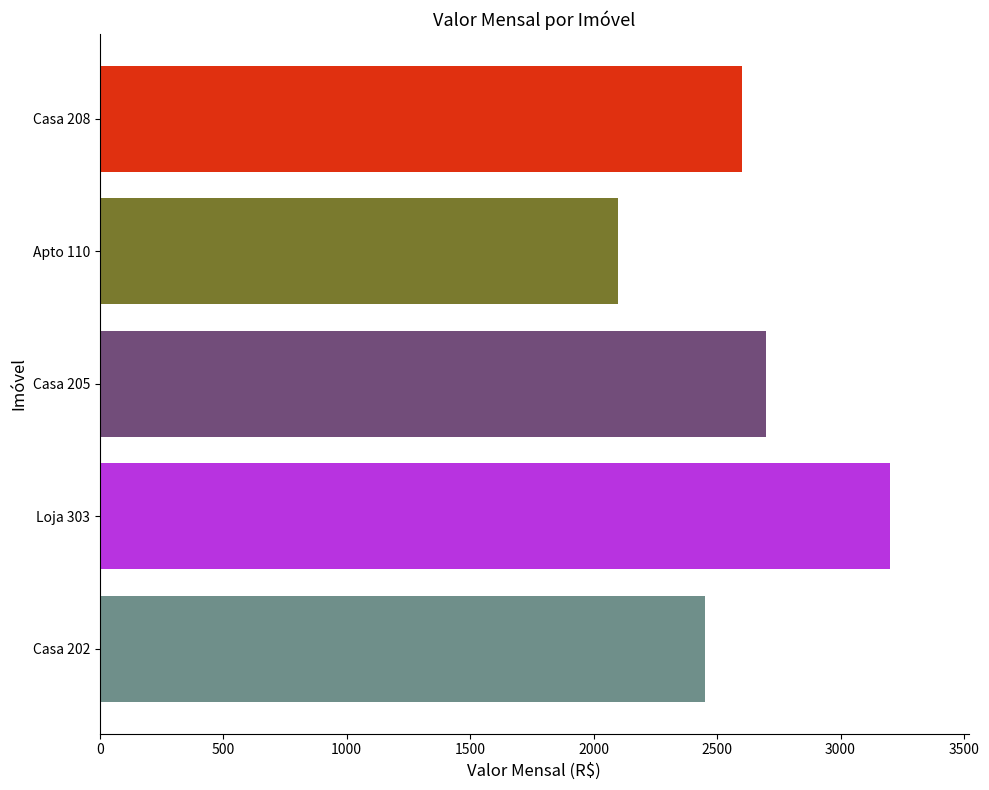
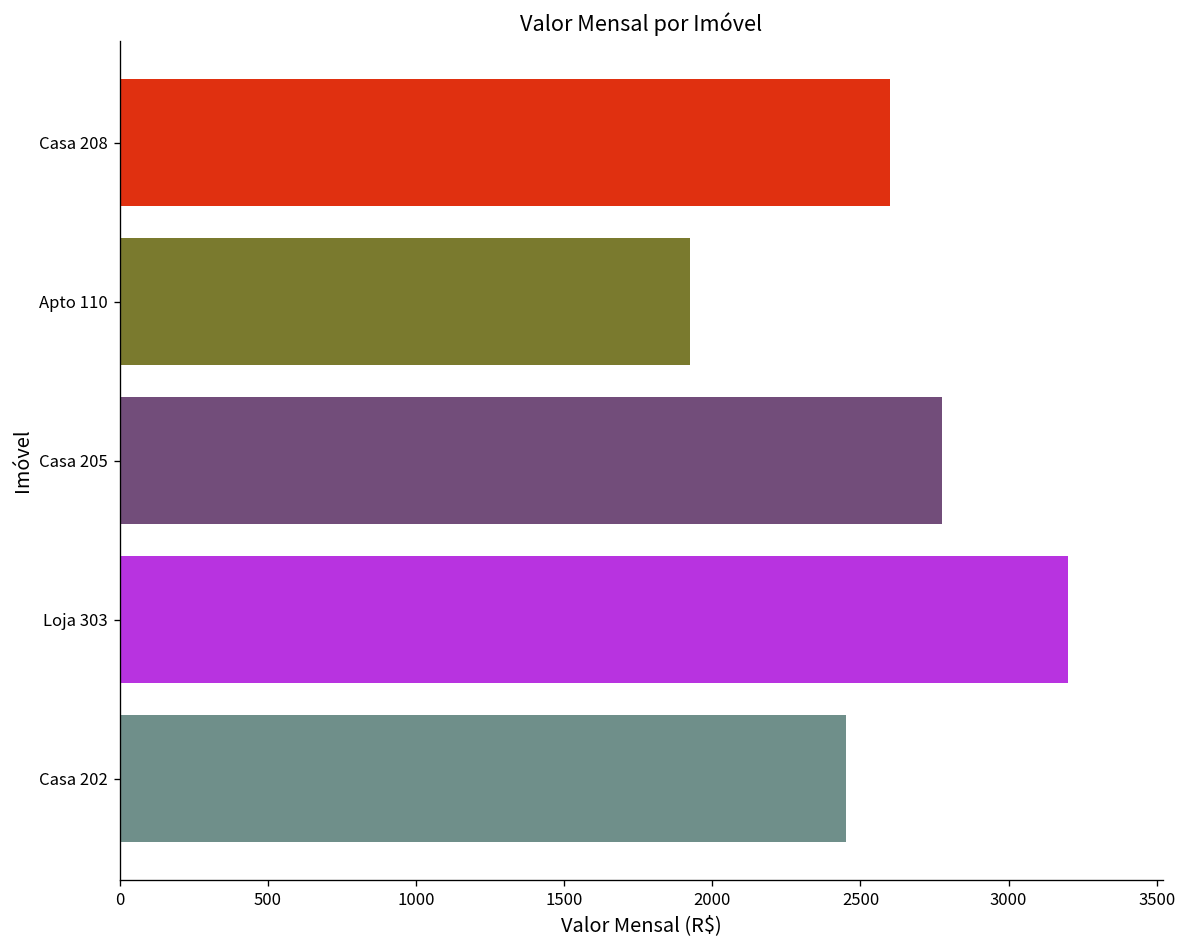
  {
    "Casa 208": 2600,
-   "Apto 110": 2100,
-   "Casa 205": 2700,
+   "Apto 110": 1920,
+   "Casa 205": 2770,
    "Loja 303": 3200,
    "Casa 202": 2450
  }
